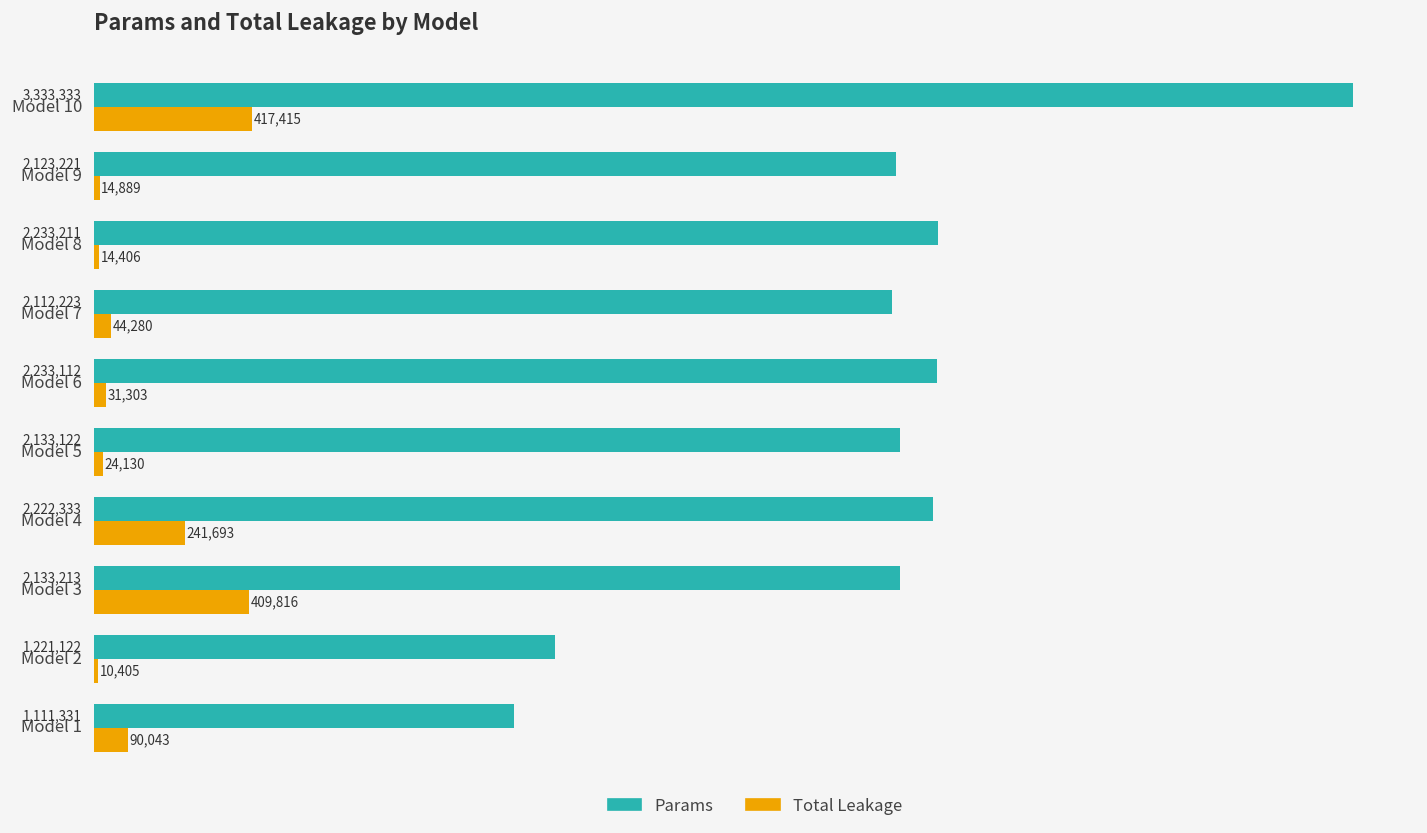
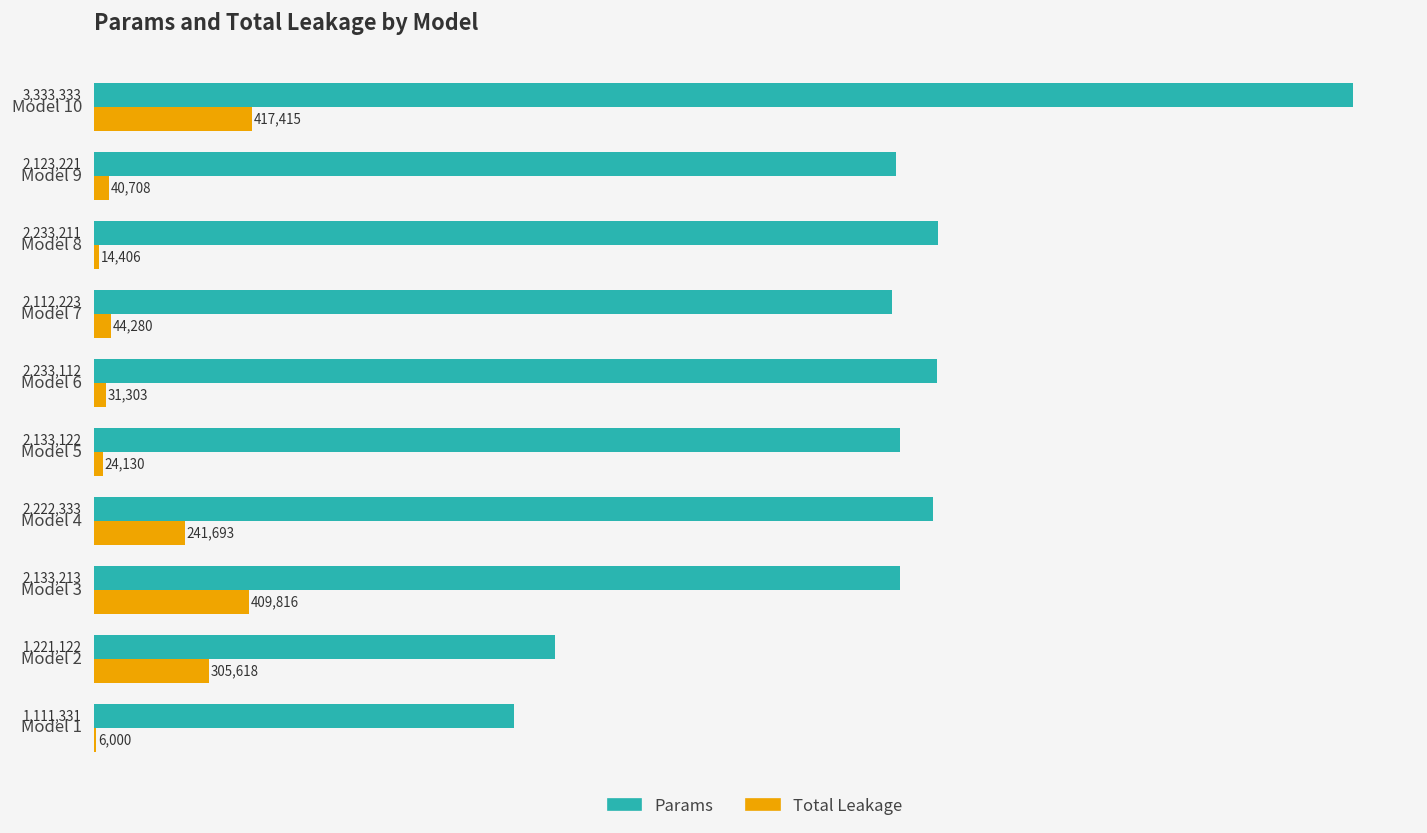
  {
    "Total Leakage": {
      "Model 10": "417,415",
-     "Model 9": "14,889",
+     "Model 9": "40,708",
      "Model 8": "14,406",
      "Model 7": "44,280",
      "Model 6": "31,303",
      "Model 5": "24,130",
      "Model 4": "241,693",
      "Model 3": "409,816",
-     "Model 2": "10,405",
-     "Model 1": "90,043"
+     "Model 2": "305,618",
+     "Model 1": "6,000"
    }
  }
